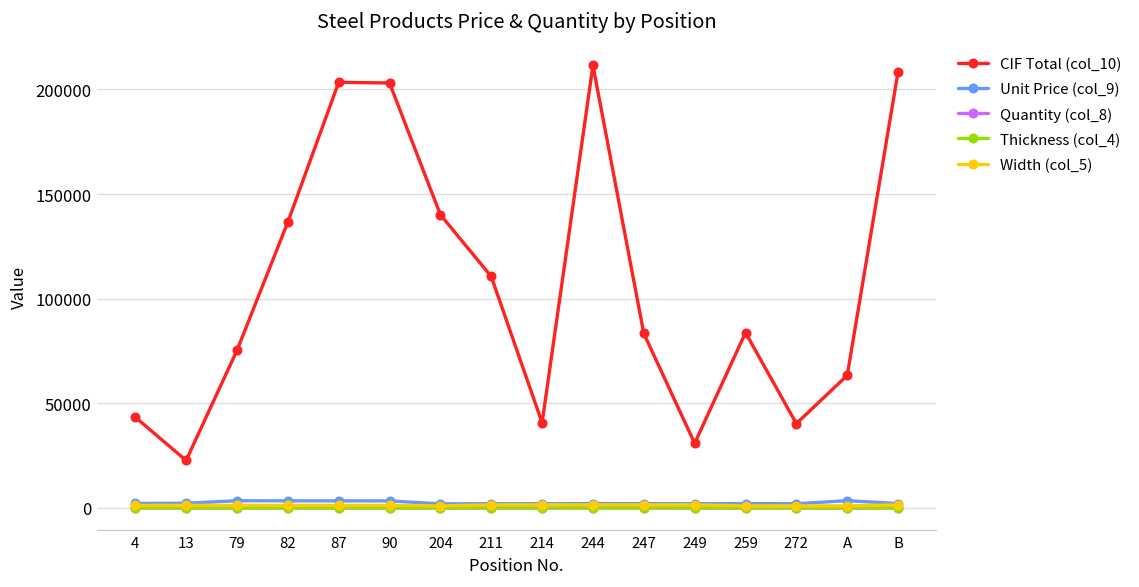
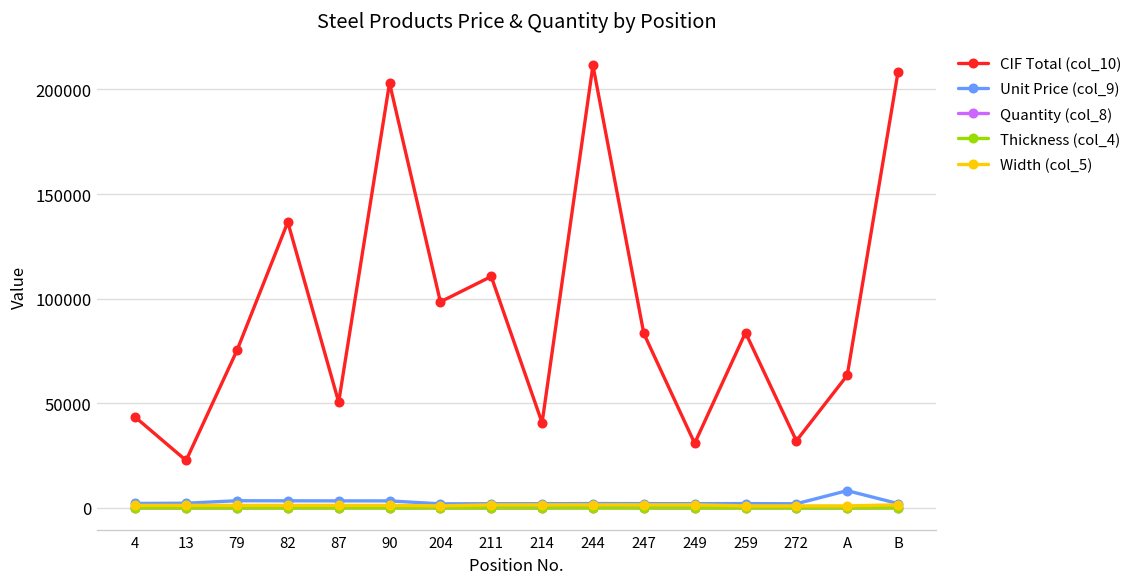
  {
    "CIF Total (col_10)": {
      "4": 43000,
      "13": 23000,
      "79": 75000,
      "82": 137000,
-     "87": 203000,
+     "87": 51000,
      "90": 203000,
-     "204": 140000,
+     "204": 99000,
      "211": 111000,
      "214": 41000,
      "244": 212000,
      "247": 83000,
      "249": 31000,
      "259": 84000,
-     "272": 40000,
+     "272": 32000,
      "A": 63000,
      "B": 209000
    },
    "Unit Price (col_9)": {
      "79": 3000,
      "82": 3000,
      "87": 3000,
      "90": 3000,
-     "A": 4000
+     "A": 8000
    },
    "Thickness (col_4)": {
      "211": 0,
      "214": 0,
      "244": 0,
      "247": 0,
      "249": 0,
      "B": 0
    }
  }
